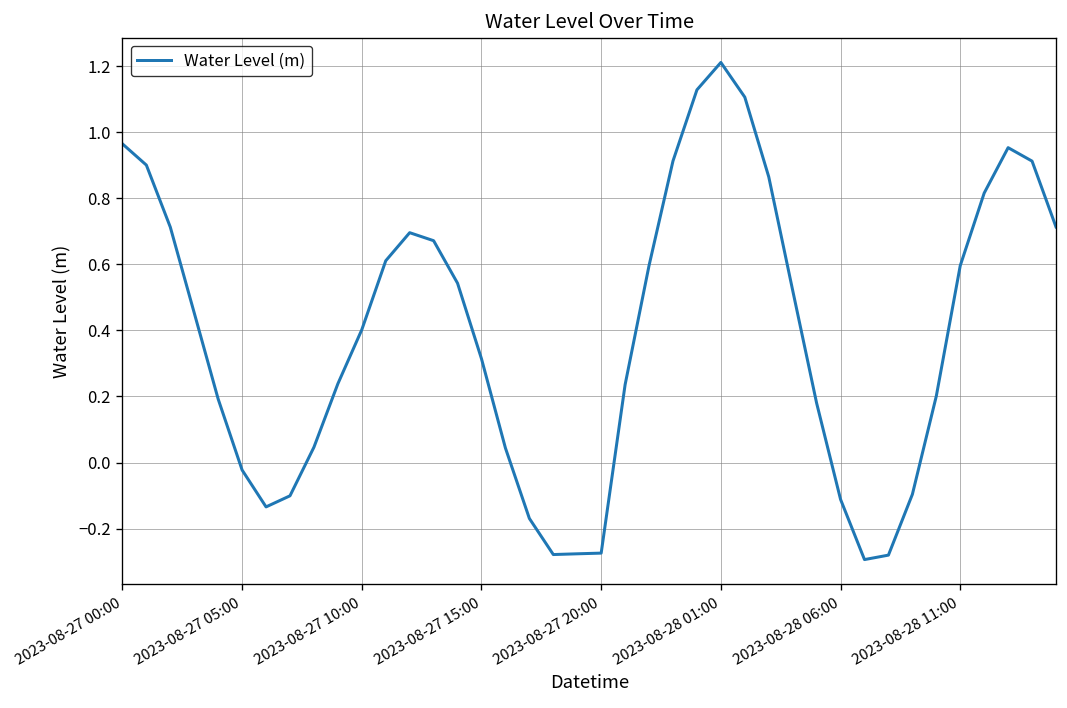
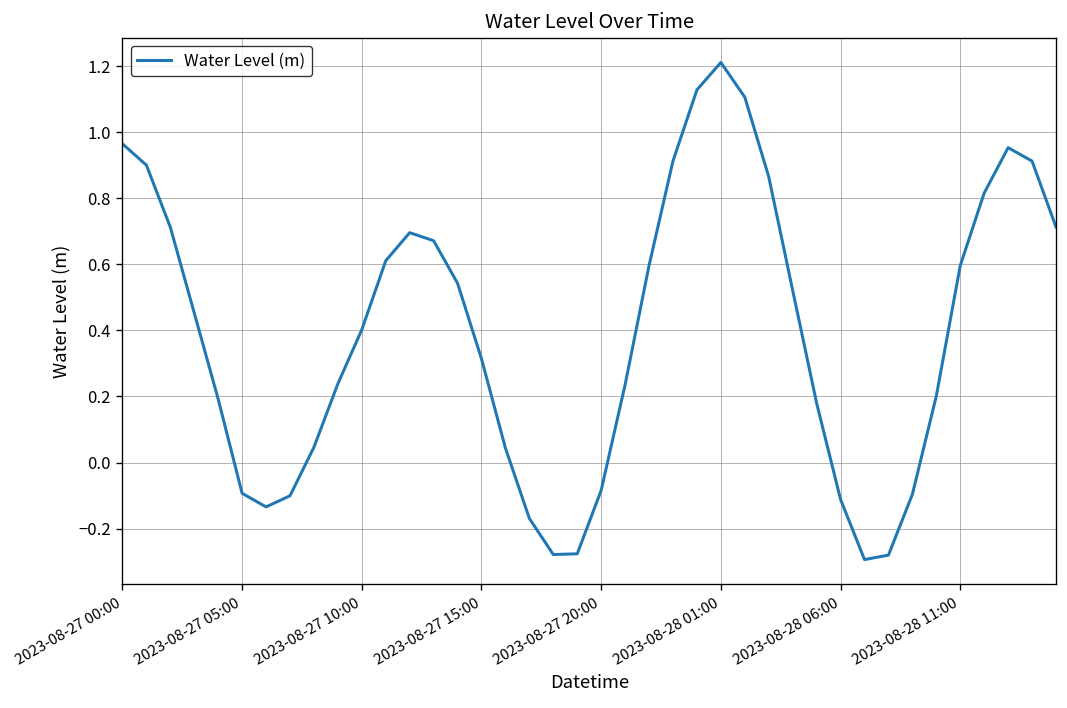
  {
    "2023-08-27 00:00": 0.96,
-   "2023-08-27 05:00": -0.02,
+   "2023-08-27 05:00": -0.09,
    "2023-08-27 10:00": 0.40,
    "2023-08-27 15:00": 0.31,
-   "2023-08-27 20:00": -0.27,
+   "2023-08-27 20:00": -0.08,
    "2023-08-28 01:00": 1.21,
    "2023-08-28 06:00": -0.11,
    "2023-08-28 11:00": 0.60
  }
